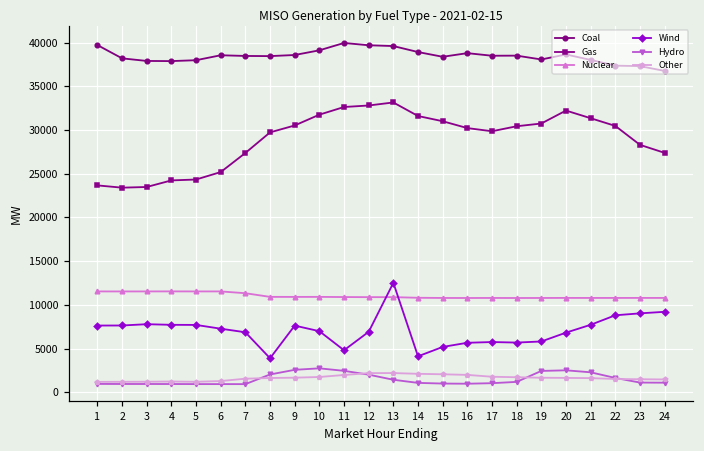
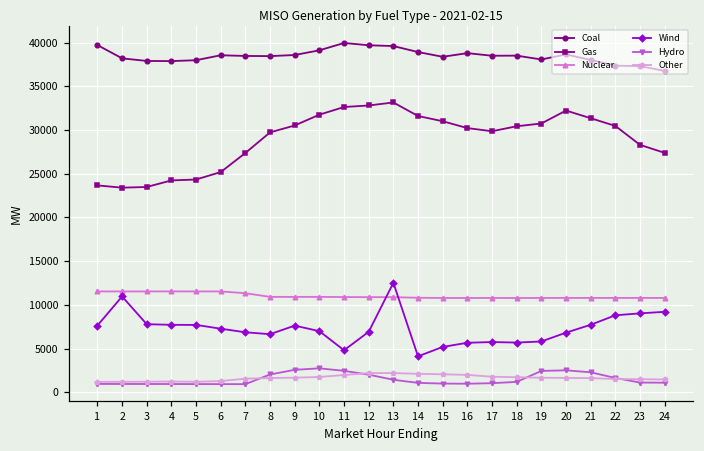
  {
    "Wind": {
      "1": 8000,
-     "2": 8000,
+     "2": 11000,
      "3": 8000,
      "4": 8000,
      "5": 8000,
      "6": 7000,
      "7": 7000,
-     "8": 4000,
+     "8": 7000,
      "9": 8000,
      "10": 7000,
      "11": 5000,
      "12": 7000,
      "13": 13000,
      "14": 4000,
      "15": 5000,
      "16": 6000,
      "17": 6000,
      "18": 6000,
      "19": 6000,
      "20": 7000,
      "21": 8000,
      "22": 9000,
      "23": 9000,
      "24": 9000
    }
  }
